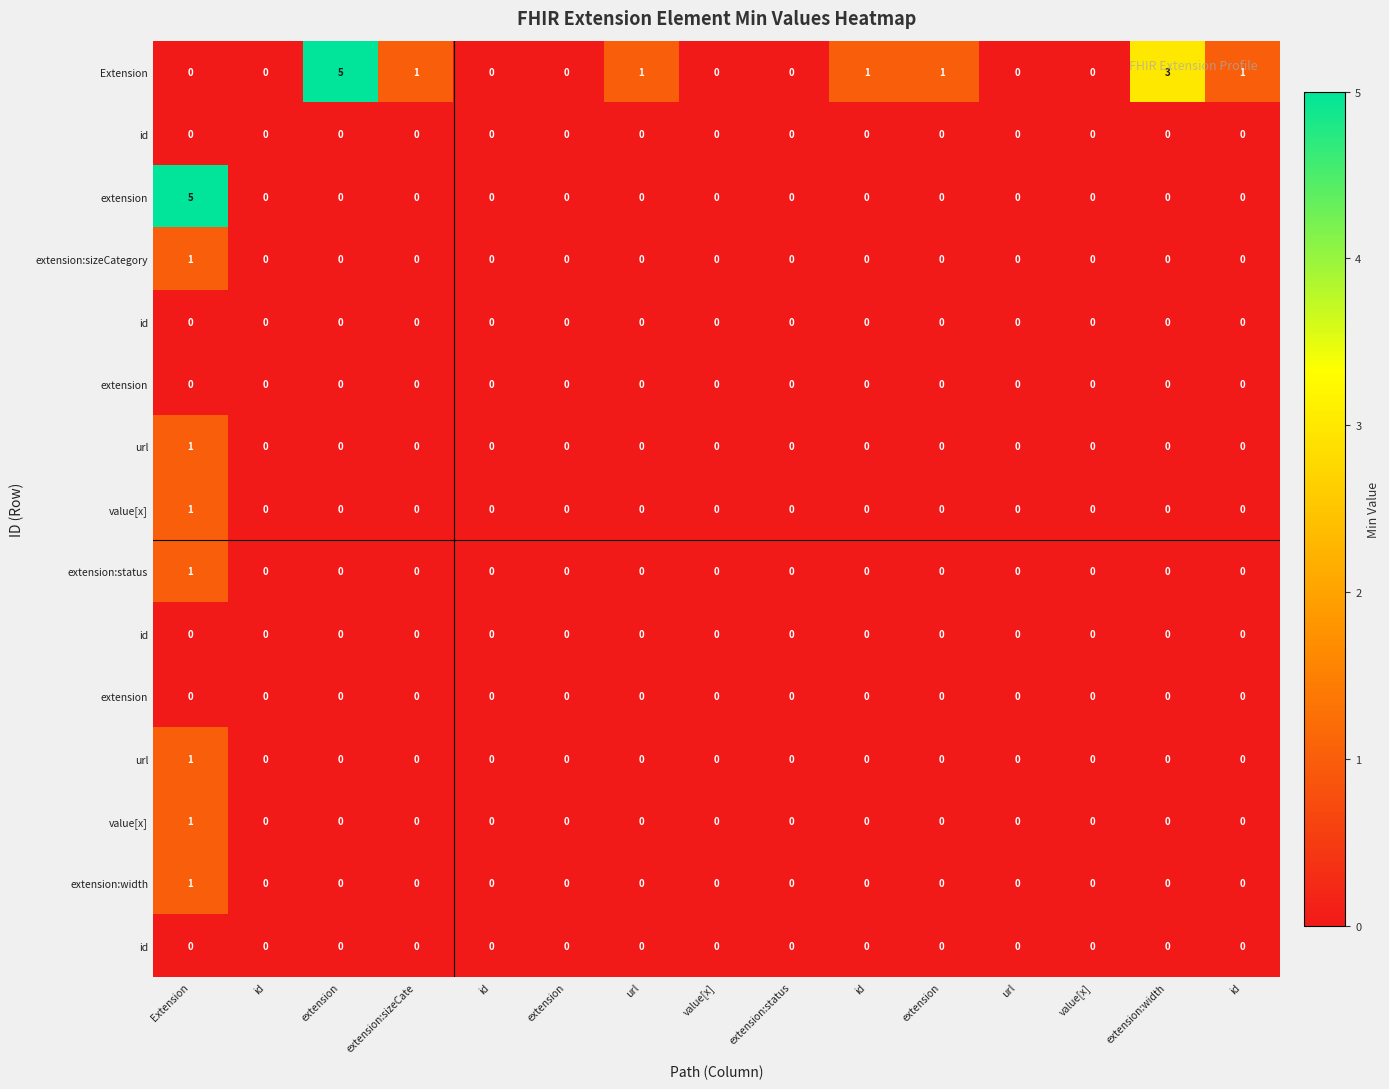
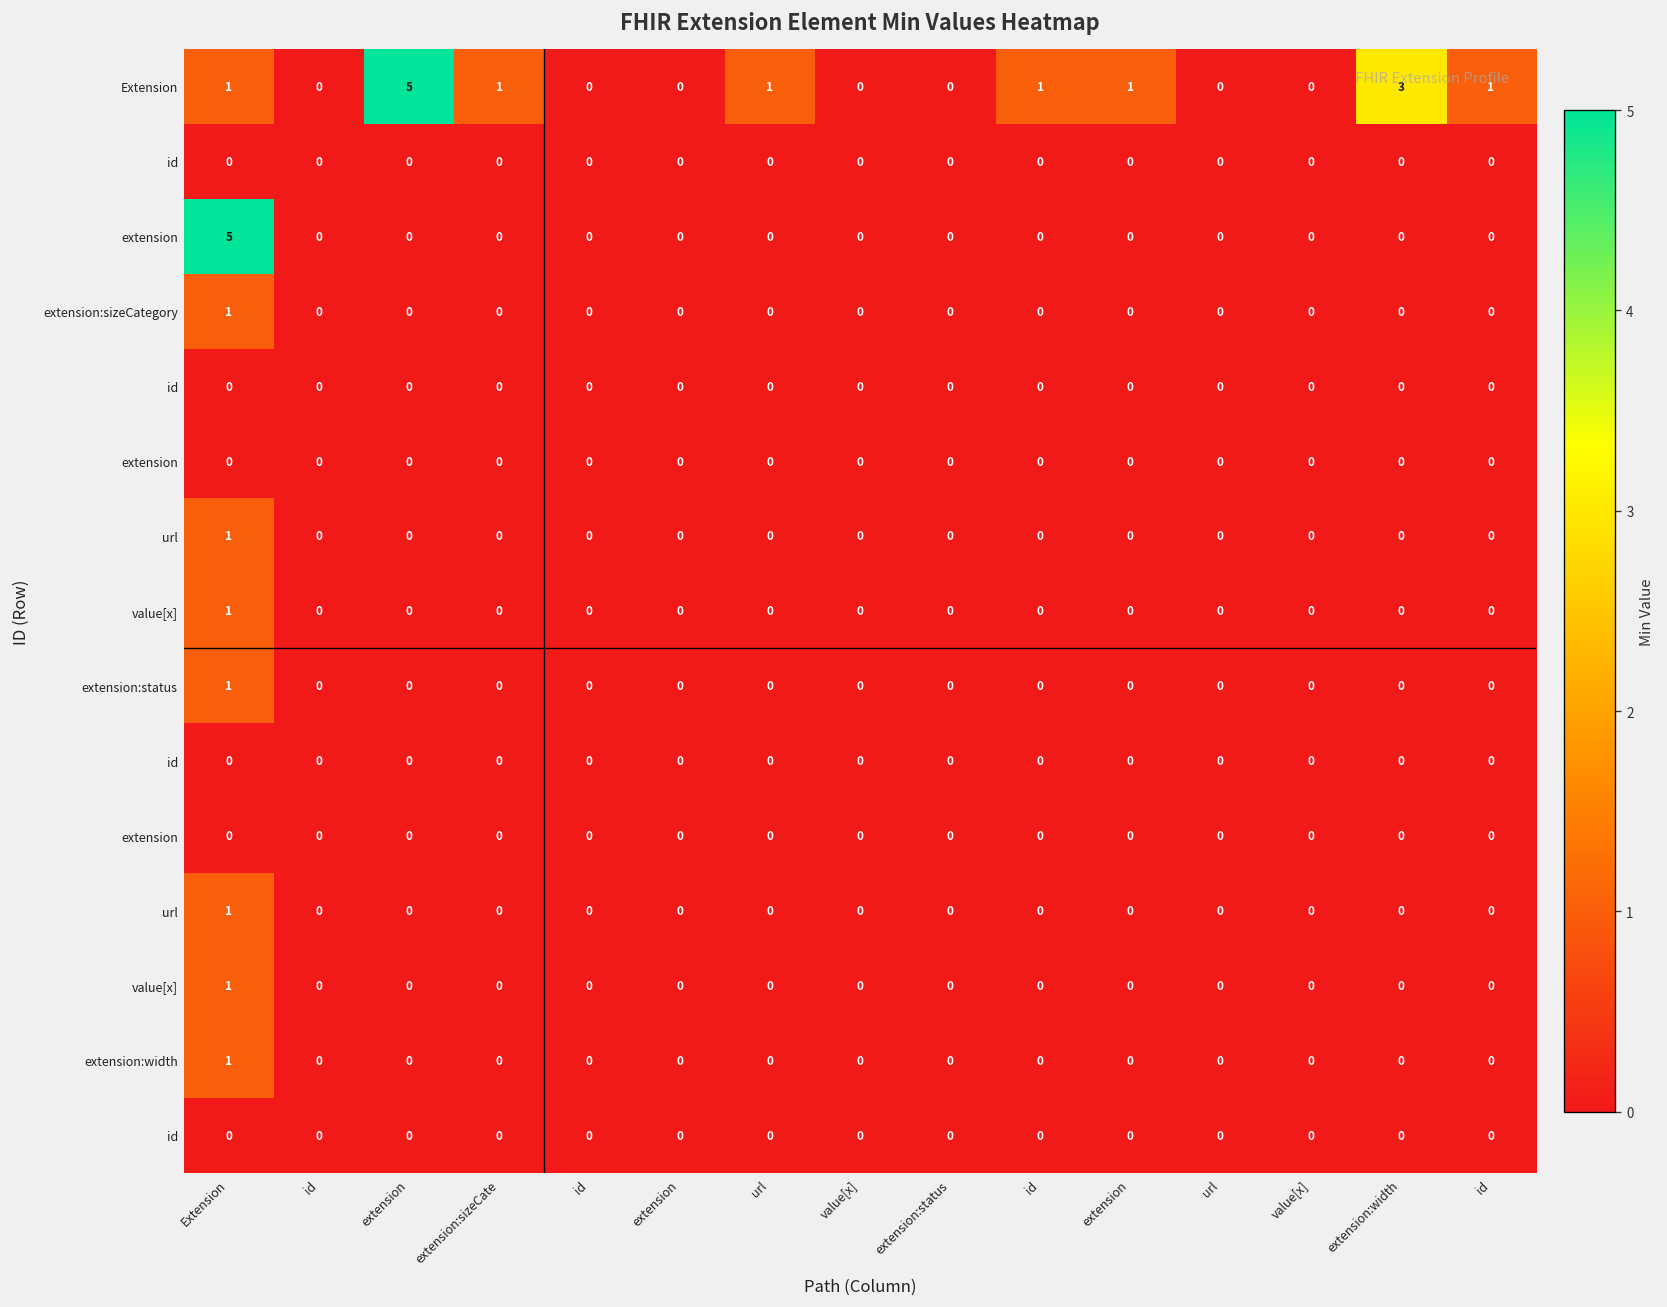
  {
    "Extension": {
-     "Extension": 0,
+     "Extension": 1,
      "extension:sizeCate": 1,
      "extension:status": 0
    },
    "extension:sizeCategory": {
      "Extension": 1,
      "extension:sizeCate": 0,
      "extension:status": 0,
      "extension:width": 0
    },
    "extension:status": {
      "Extension": 1,
      "extension:sizeCate": 0,
      "extension:status": 0,
      "extension:width": 0
    },
    "extension:width": {
      "Extension": 1,
      "extension:sizeCate": 0,
      "extension:status": 0,
      "extension:width": 0
    }
  }
